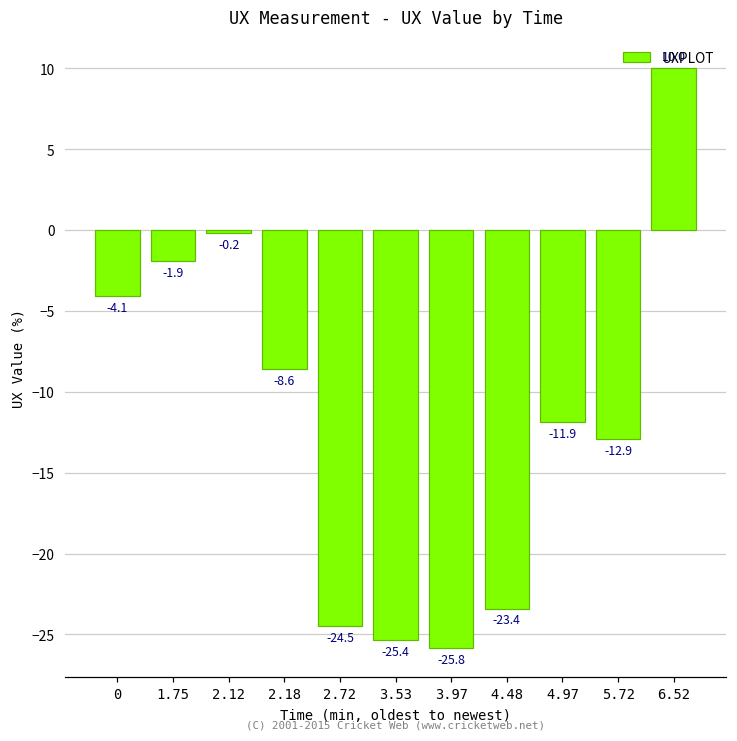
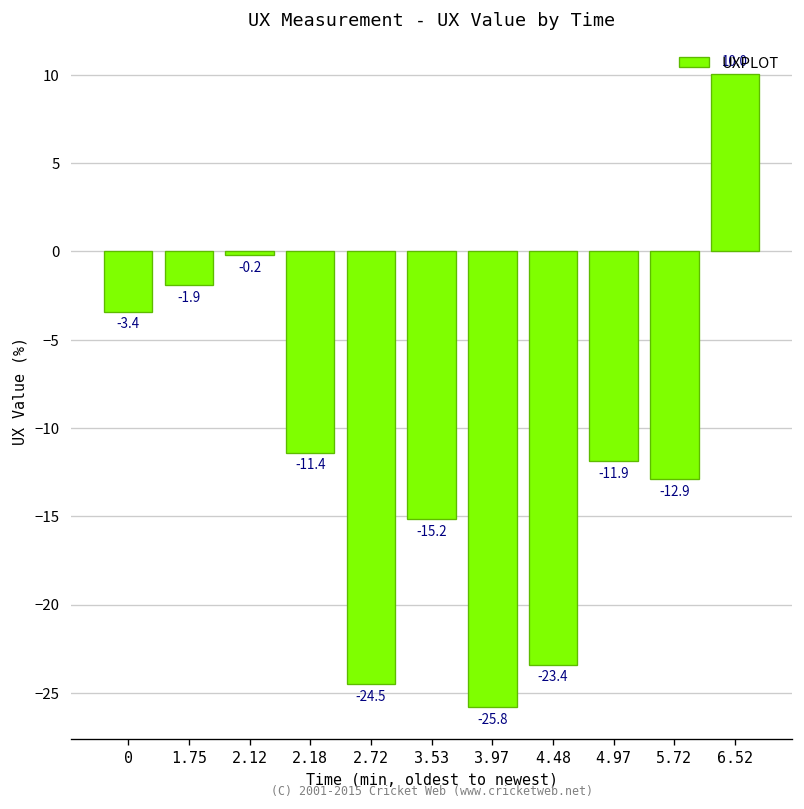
  {
-   "0": -4.1,
+   "0": -3.4,
    "1.75": -1.9,
    "2.12": -0.2,
-   "2.18": -8.6,
+   "2.18": -11.4,
    "2.72": -24.5,
-   "3.53": -25.4,
+   "3.53": -15.2,
    "3.97": -25.8,
    "4.48": -23.4,
    "4.97": -11.9,
    "5.72": -12.9,
    "6.52": 10.0
  }
